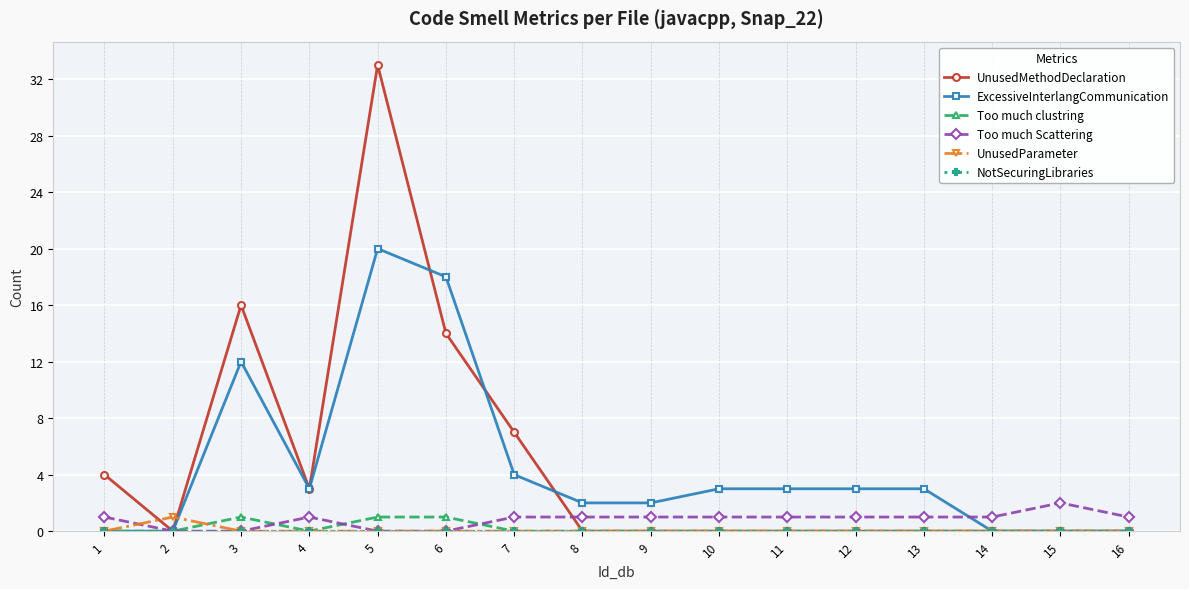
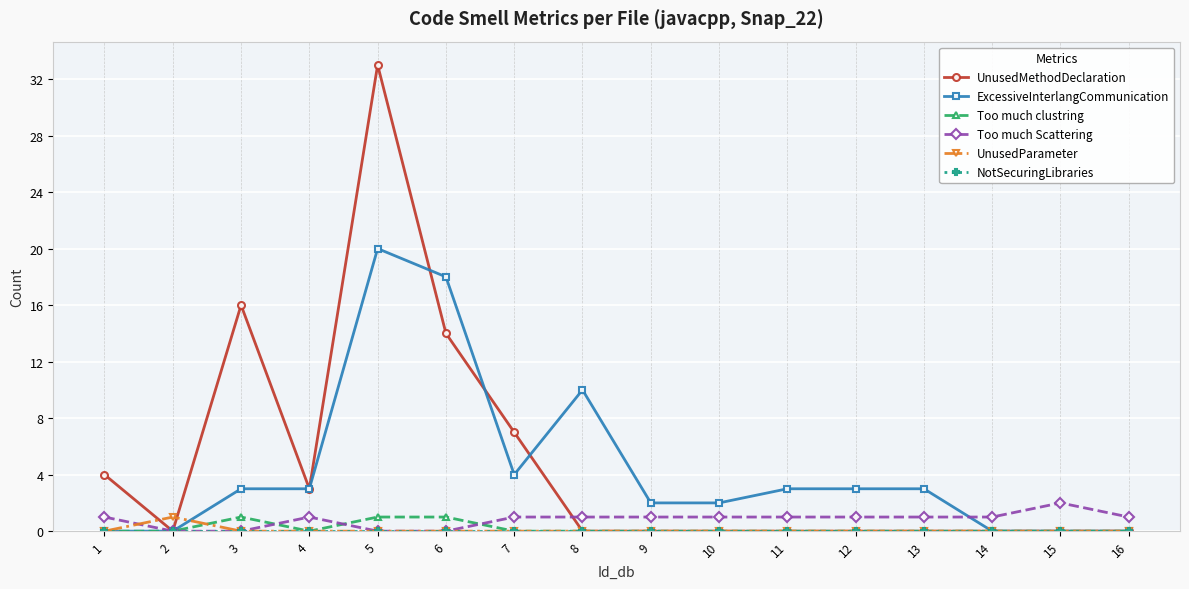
  {
    "UnusedMethodDeclaration": {
      "1": 4,
      "3": 16,
      "5": 33,
      "6": 14,
      "7": 7
    },
    "ExcessiveInterlangCommunication": {
-     "3": 12,
+     "3": 3,
      "5": 20,
      "6": 18,
      "7": 4,
-     "8": 2,
+     "8": 10,
      "9": 2,
-     "10": 3,
+     "10": 2,
      "11": 3,
      "12": 3,
      "13": 3
    },
    "Too much Scattering": {
      "1": 1,
      "4": 1,
      "7": 1,
      "8": 1,
      "9": 1,
      "10": 1,
      "11": 1,
      "12": 1,
      "13": 1,
      "14": 1,
      "15": 2,
      "16": 1
    },
    "UnusedParameter": {
      "2": 1
    }
  }
